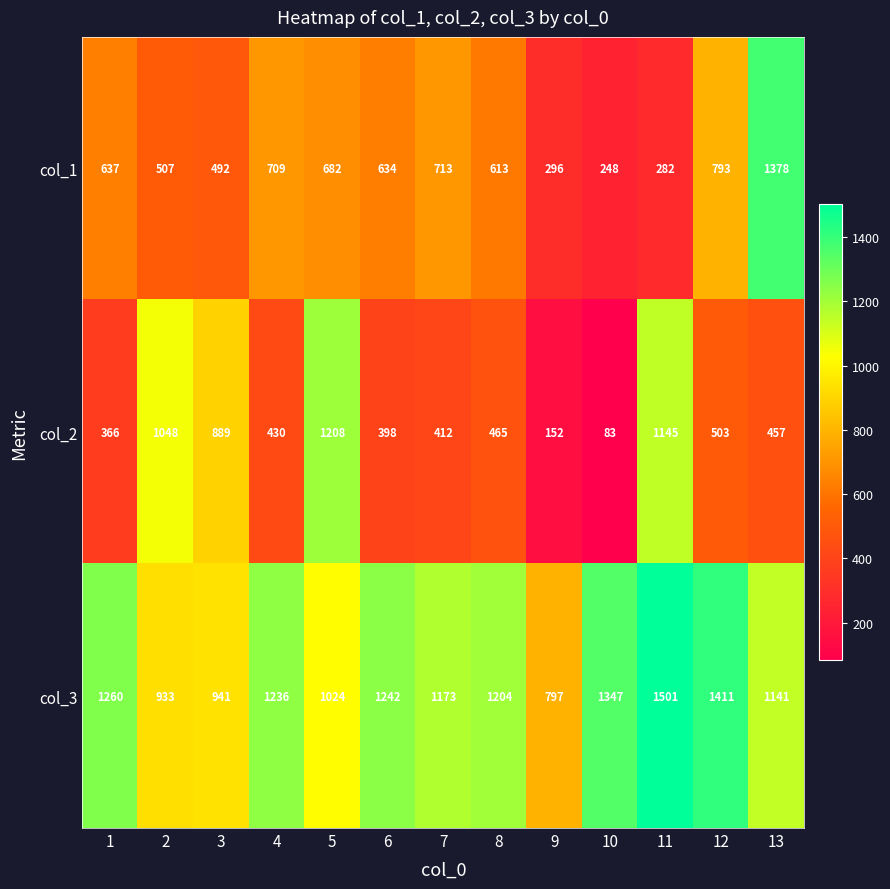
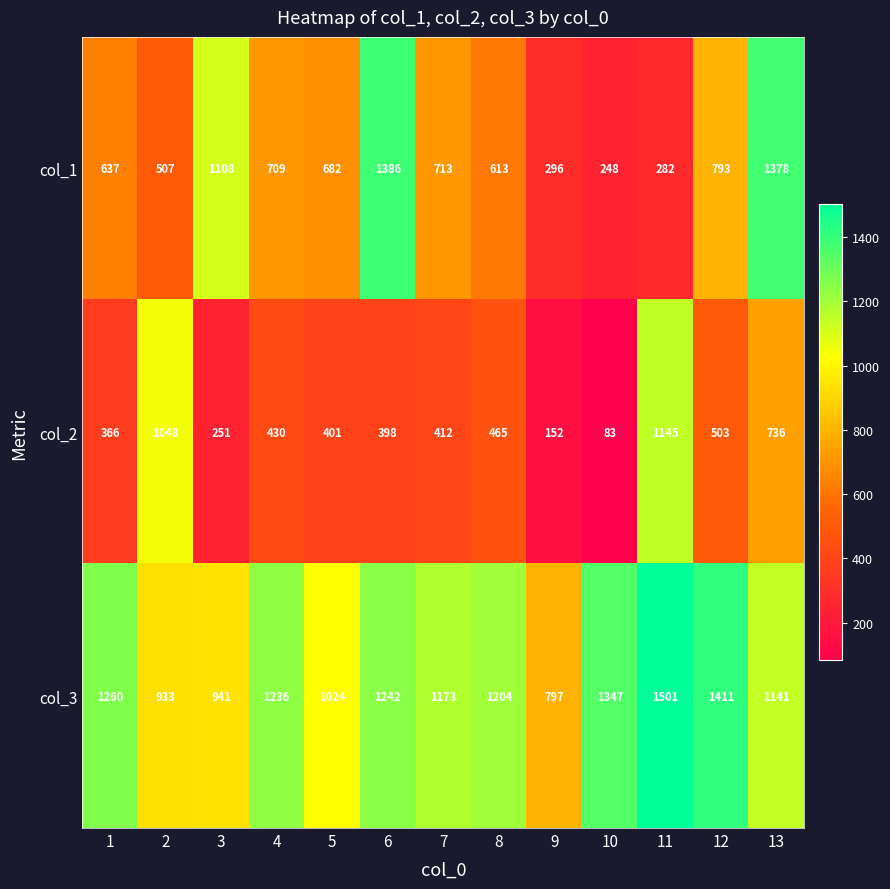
  {
    "col_1": {
      "1": 637,
      "2": 507,
-     "3": 492,
+     "3": 1108,
      "4": 709,
      "5": 682,
-     "6": 634,
+     "6": 1386,
      "7": 713,
      "8": 613,
      "9": 296,
      "10": 248,
      "11": 282,
      "12": 793,
      "13": 1378
    },
    "col_2": {
      "1": 366,
      "2": 1048,
-     "3": 889,
+     "3": 251,
      "4": 430,
-     "5": 1208,
+     "5": 401,
      "6": 398,
      "7": 412,
      "8": 465,
      "9": 152,
      "10": 83,
      "11": 1145,
      "12": 503,
-     "13": 457
+     "13": 736
    },
    "col_3": {
      "1": 1260,
      "2": 933,
      "3": 941,
      "4": 1236,
      "5": 1024,
      "6": 1242,
      "7": 1173,
      "8": 1204,
      "9": 797,
      "10": 1347,
      "11": 1501,
      "12": 1411,
      "13": 1141
    }
  }
